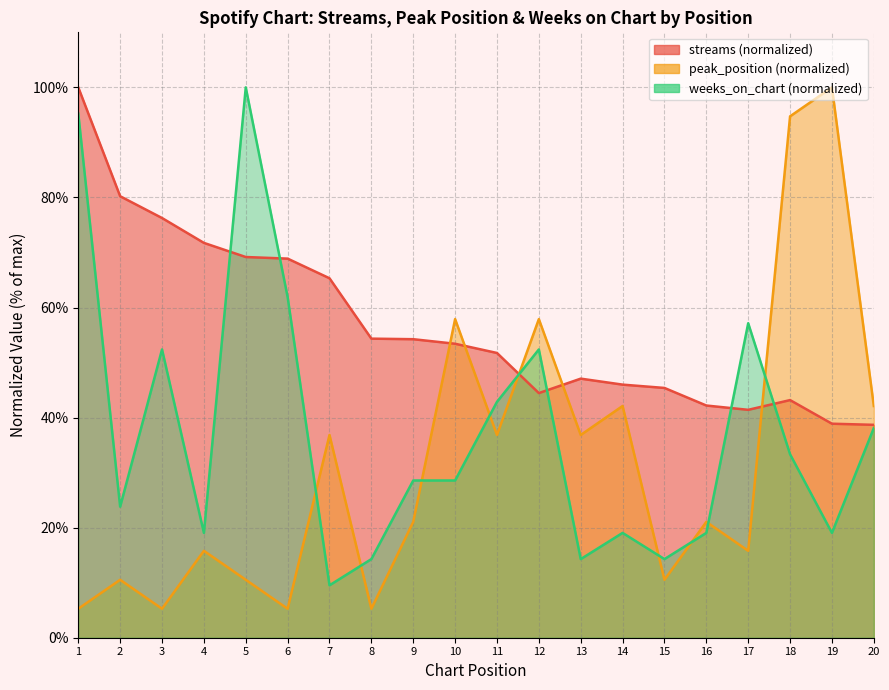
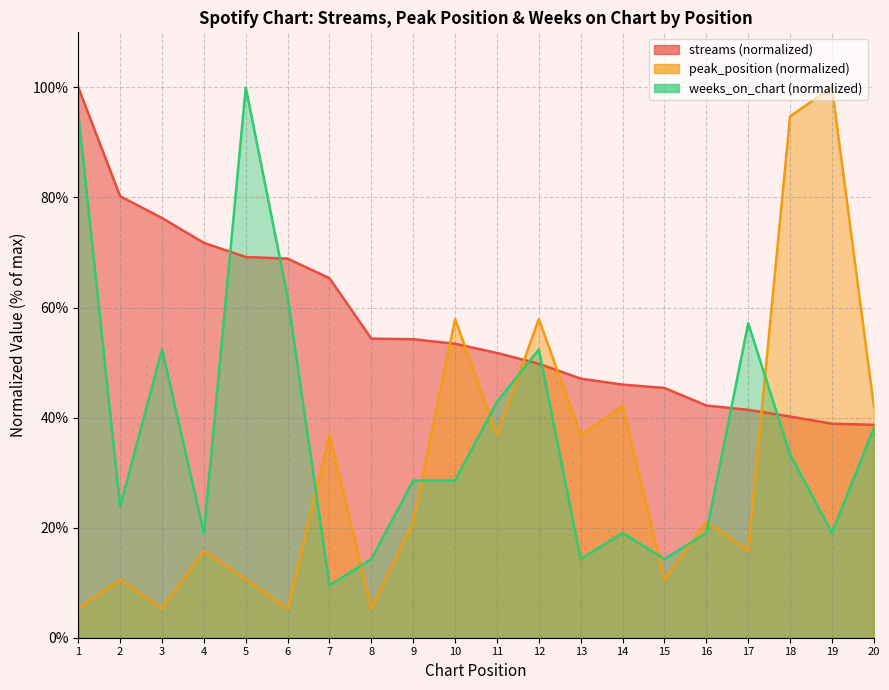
  {
    "streams (normalized)": {
      "1": "100%",
      "2": "80%",
      "3": "76%",
      "4": "72%",
      "5": "69%",
      "6": "69%",
      "7": "65%",
      "8": "54%",
      "9": "54%",
      "10": "53%",
      "11": "52%",
-     "12": "44%",
+     "12": "50%",
      "13": "47%",
      "14": "46%",
      "15": "45%",
      "16": "42%",
      "17": "41%",
-     "18": "43%",
+     "18": "40%",
      "19": "39%",
      "20": "39%"
    },
    "peak_position (normalized)": {
      "1": "5%",
      "2": "11%",
      "3": "5%",
      "4": "16%",
      "5": "11%",
      "6": "5%",
      "7": "37%",
      "8": "5%",
      "9": "21%",
      "10": "58%",
      "11": "37%",
      "12": "58%",
      "13": "37%",
      "14": "42%",
      "15": "11%",
      "16": "21%",
      "17": "16%",
      "18": "95%",
      "20": "42%"
    },
    "weeks_on_chart (normalized)": {
      "1": "95%",
      "2": "24%",
      "3": "52%",
      "4": "19%",
      "5": "100%",
      "6": "62%",
      "7": "10%",
      "8": "14%",
      "9": "29%",
      "10": "29%",
      "11": "43%",
      "12": "52%",
      "13": "14%",
      "14": "19%",
      "15": "14%",
      "16": "19%",
      "17": "57%",
      "18": "33%",
      "19": "19%",
      "20": "38%"
    }
  }
